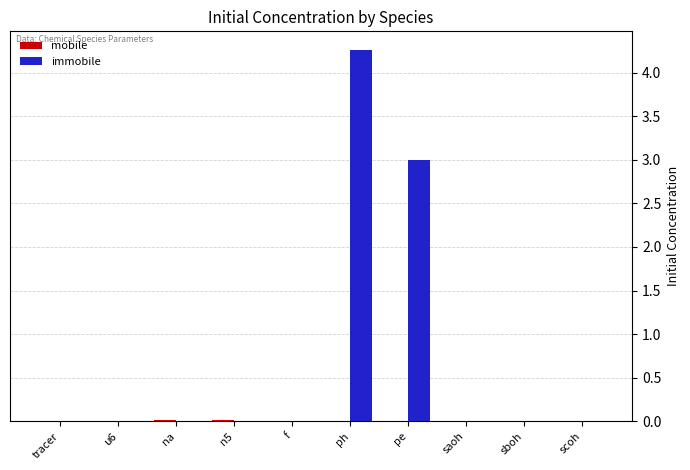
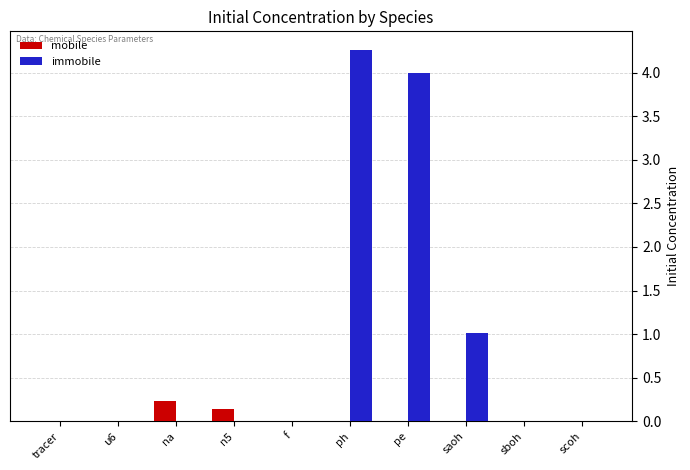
  {
    "mobile": {
      "tracer": 0.0,
      "u6": 0.0,
-     "na": 0.0,
-     "n5": 0.0,
+     "na": 0.2,
+     "n5": 0.1,
      "f": 0.0,
      "ph": 0.0,
      "pe": 0.0,
      "saoh": 0.0,
      "sboh": 0.0,
      "scoh": 0.0
    },
    "immobile": {
      "tracer": 0.0,
      "u6": 0.0,
      "na": 0.0,
      "n5": 0.0,
      "f": 0.0,
      "ph": 4.3,
-     "pe": 3,
-     "saoh": 0.0
+     "pe": 4,
+     "saoh": 1.0
    }
  }
